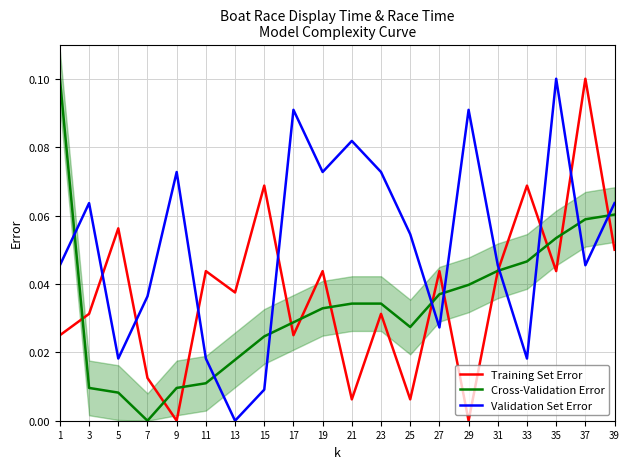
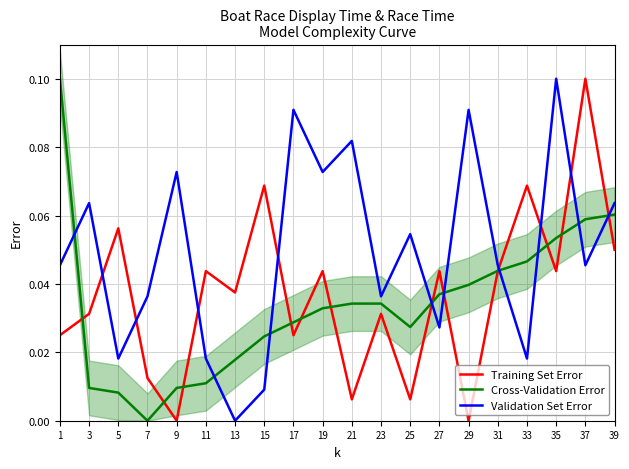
  {
    "Training Set Error": {
      "1": 0.025,
      "3": 0.031,
      "5": 0.056,
      "7": 0.012,
      "9": 0.000,
      "11": 0.044,
      "13": 0.037,
      "15": 0.069,
      "17": 0.025,
      "19": 0.044,
      "21": 0.006,
      "23": 0.031,
      "25": 0.006,
      "27": 0.044,
      "29": 0.000,
      "33": 0.069,
      "35": 0.044,
      "37": 0.100,
      "39": 0.050
    },
    "Validation Set Error": {
      "1": 0.045,
      "3": 0.064,
      "5": 0.018,
      "7": 0.036,
      "9": 0.073,
      "11": 0.018,
      "13": 0.000,
      "15": 0.009,
      "17": 0.091,
      "19": 0.073,
      "21": 0.082,
-     "23": 0.073,
+     "23": 0.036,
      "25": 0.055,
      "27": 0.027,
      "29": 0.091,
      "31": 0.045,
      "33": 0.018,
      "35": 0.100,
      "37": 0.045,
      "39": 0.064
    }
  }
